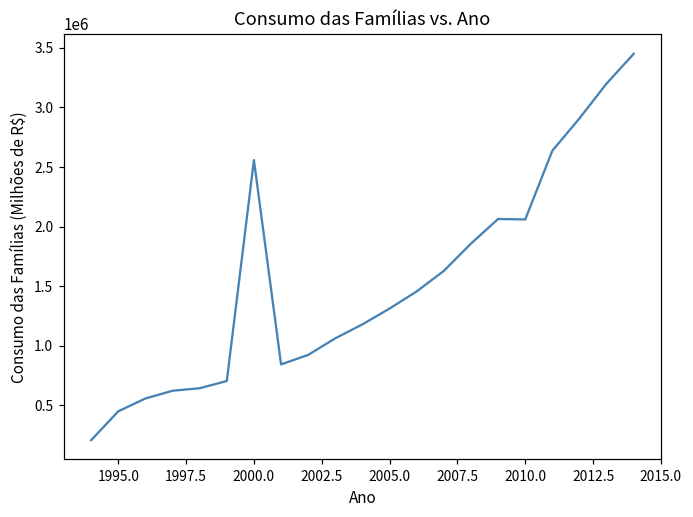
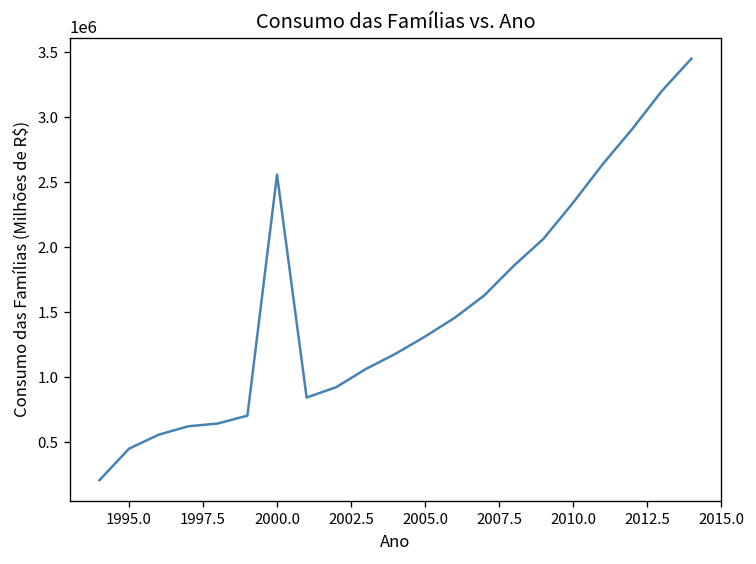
  {
    "1995.0": 450000,
    "2000.0": 2560000,
    "2005.0": 1310000,
-   "2010.0": 2060000
+   "2010.0": 2340000
  }
